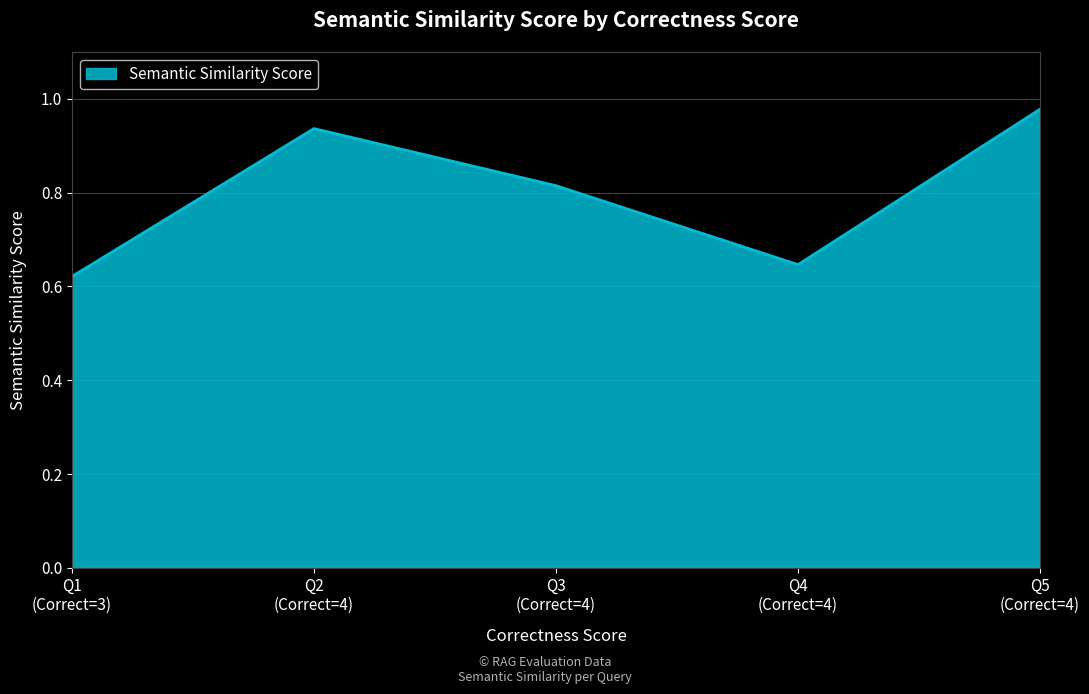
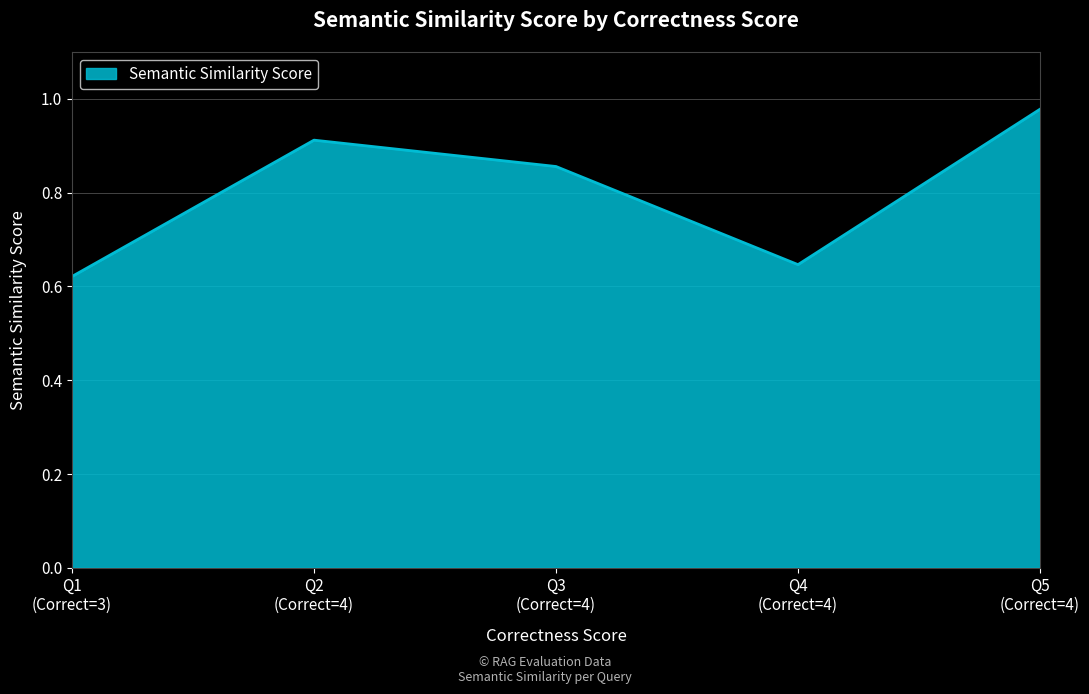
  {
    "Q1 (Correct=3)": 0.62,
-   "Q2 (Correct=4)": 0.94,
-   "Q3 (Correct=4)": 0.81,
+   "Q2 (Correct=4)": 0.91,
+   "Q3 (Correct=4)": 0.86,
    "Q4 (Correct=4)": 0.65,
    "Q5 (Correct=4)": 0.98
  }
